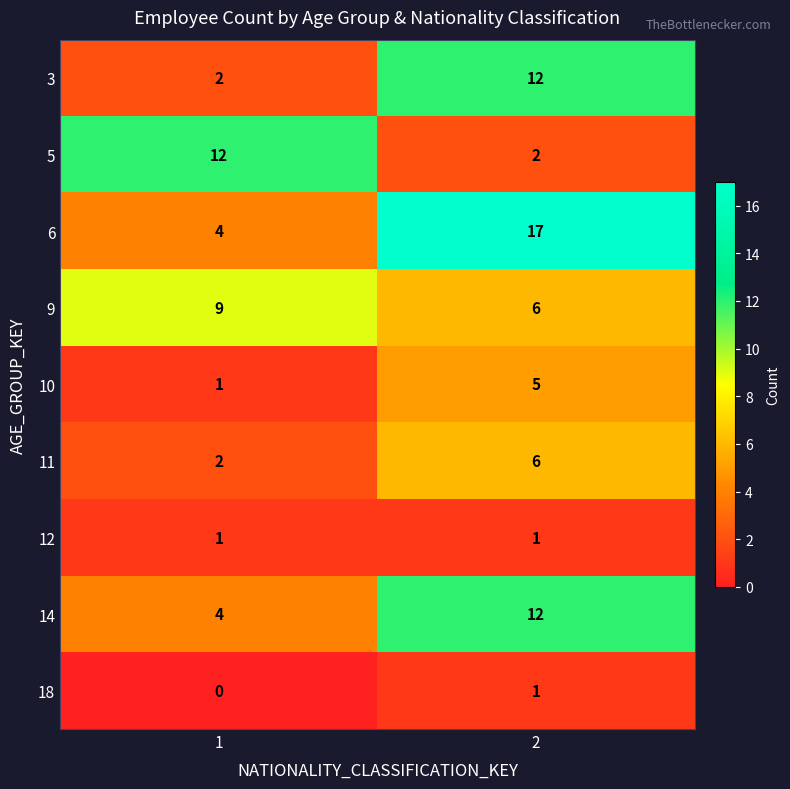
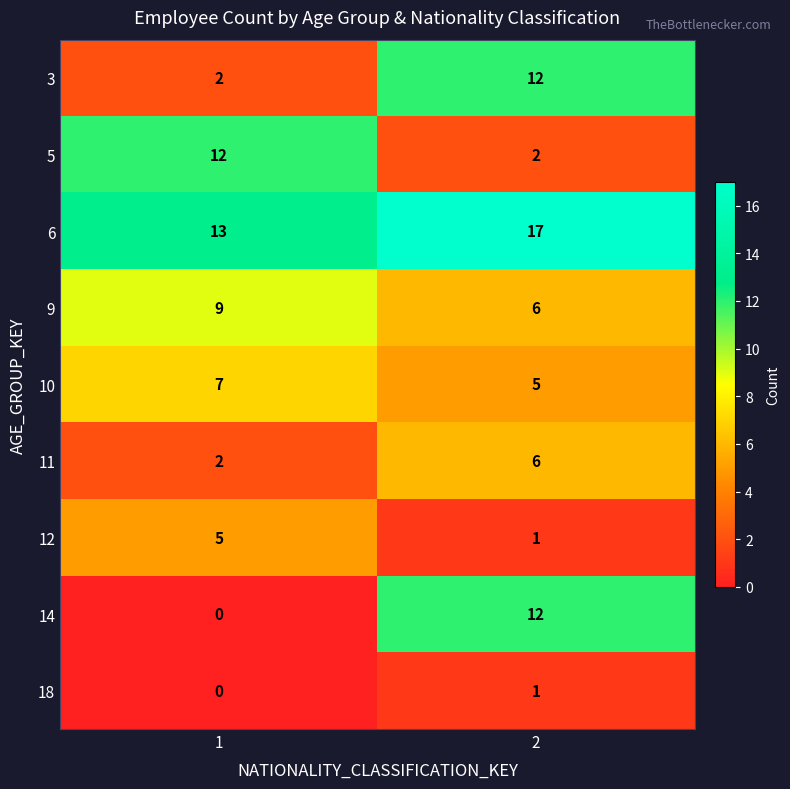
  {
    "3": {
      "1": 2,
      "2": 12
    },
    "5": {
      "1": 12,
      "2": 2
    },
    "6": {
-     "1": 4,
+     "1": 13,
      "2": 17
    },
    "9": {
      "1": 9,
      "2": 6
    },
    "10": {
-     "1": 1,
+     "1": 7,
      "2": 5
    },
    "11": {
      "1": 2,
      "2": 6
    },
    "12": {
-     "1": 1,
+     "1": 5,
      "2": 1
    },
    "14": {
-     "1": 4,
+     "1": 0,
      "2": 12
    },
    "18": {
      "1": 0,
      "2": 1
    }
  }
